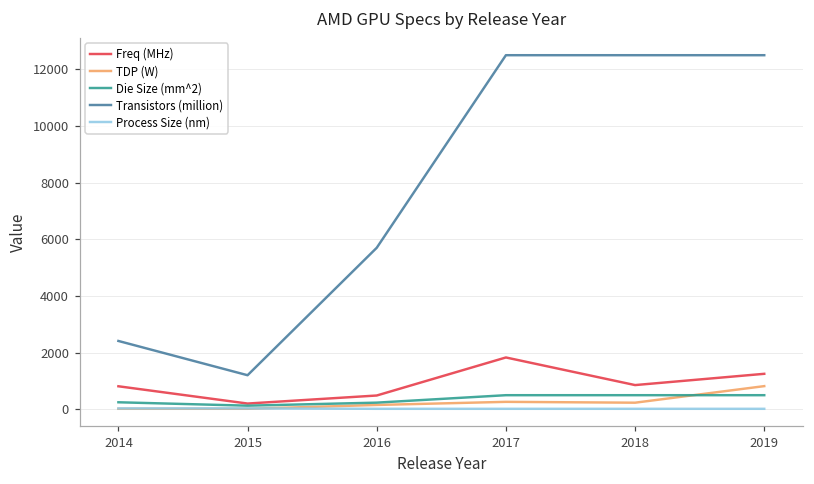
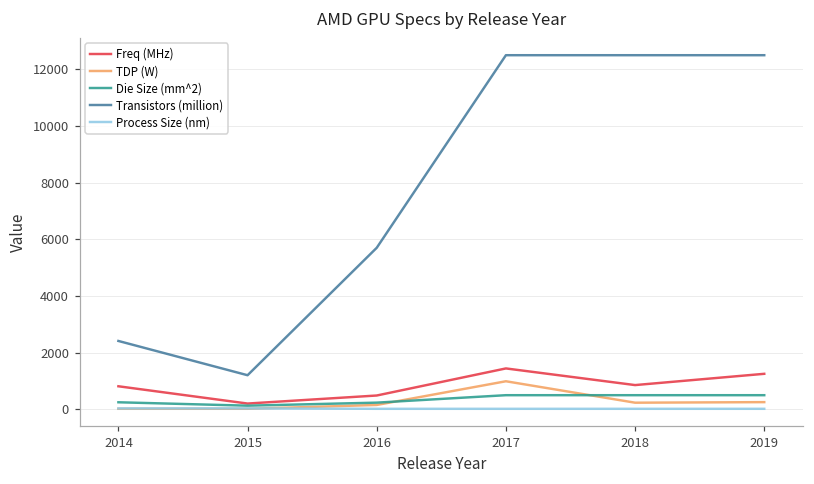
  {
    "Freq (MHz)": {
      "2014": 800,
      "2016": 500,
-     "2017": 1800,
+     "2017": 1400,
      "2018": 900,
      "2019": 1300
    },
    "TDP (W)": {
-     "2017": 300,
+     "2017": 1000,
      "2018": 200,
-     "2019": 800
+     "2019": 300
    },
    "Process Size (nm)": {
      "2016": 0,
      "2017": 0,
      "2018": 0,
      "2019": 0
    }
  }
